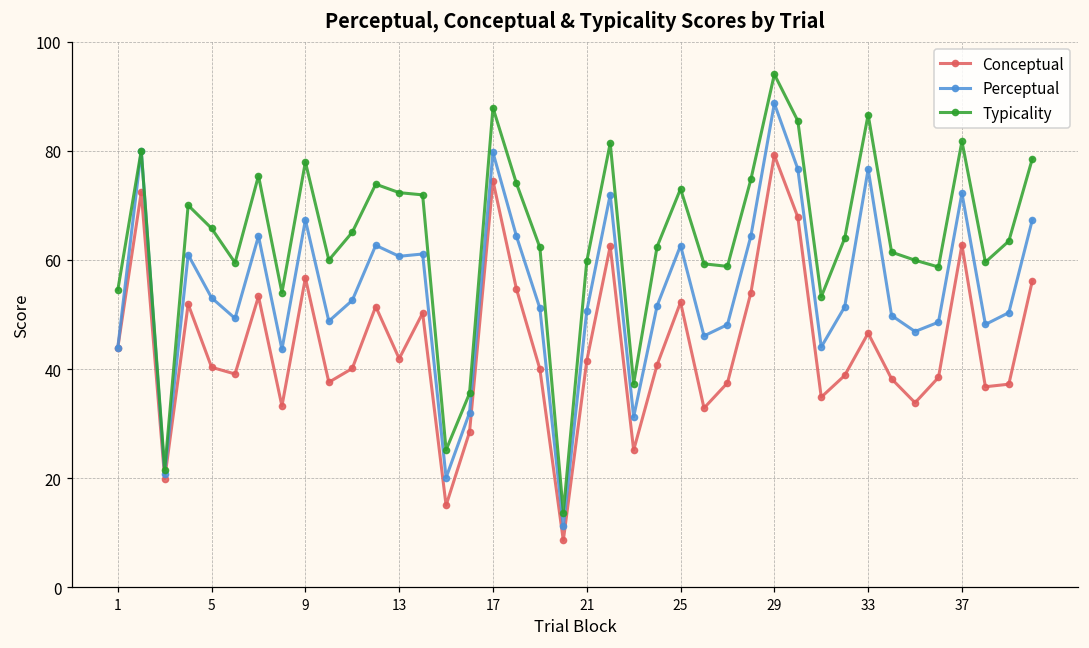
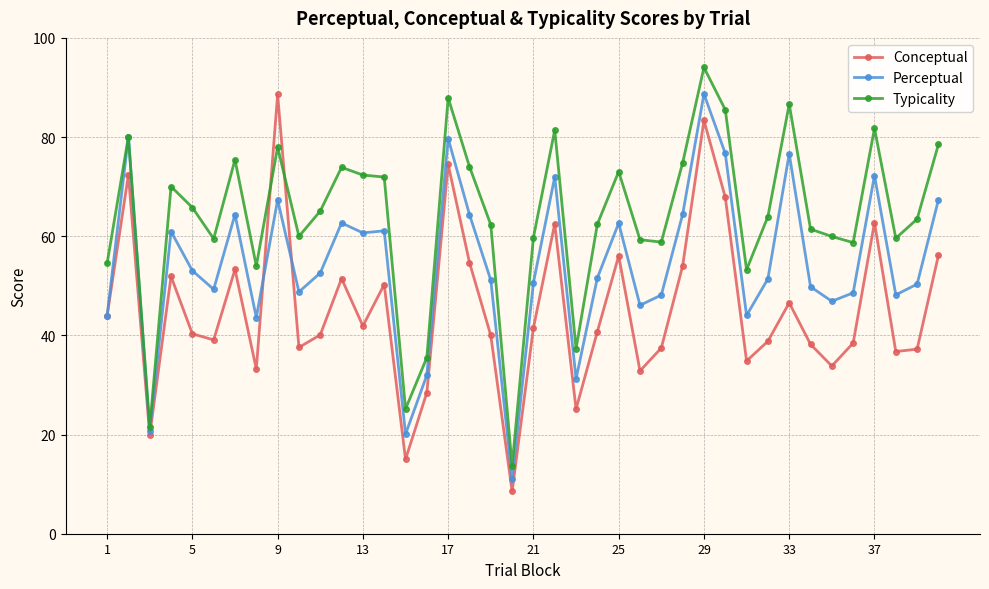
  {
    "Conceptual": {
      "5": 40,
-     "9": 57,
+     "9": 89,
      "13": 42,
      "17": 75,
      "21": 42,
-     "25": 52,
-     "29": 79,
+     "25": 56,
+     "29": 83,
      "33": 47,
      "37": 63
    },
    "Perceptual": {
      "5": 53,
      "9": 67,
      "13": 61,
      "17": 80,
      "21": 51,
      "25": 63,
      "29": 89,
      "33": 77,
      "37": 72
    },
    "Typicality": {
      "1": 55,
      "5": 66,
      "9": 78,
      "13": 72,
      "17": 88,
      "21": 60,
      "25": 73,
      "29": 94,
      "33": 87,
      "37": 82
    }
  }
